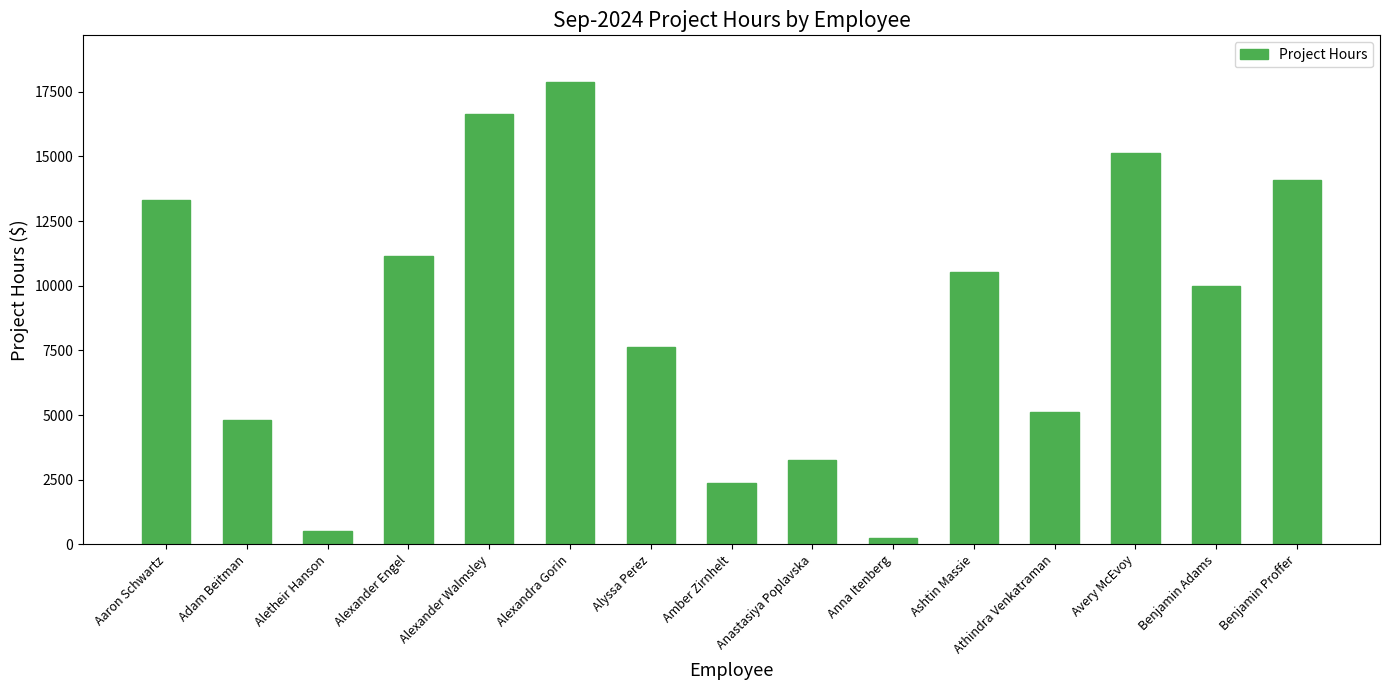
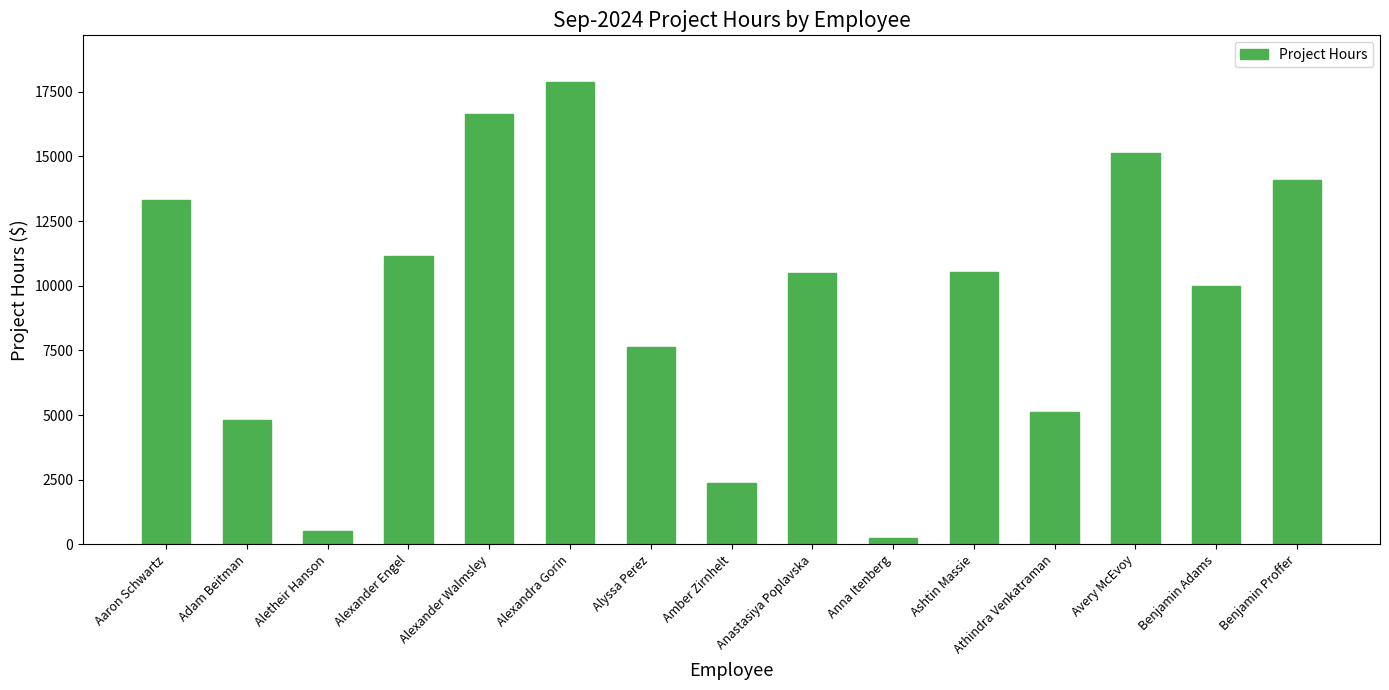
  {
    "Aaron Schwartz": 13300,
    "Adam Beitman": 4800,
    "Aletheir Hanson": 500,
    "Alexander Engel": 11100,
    "Alexander Walmsley": 16600,
    "Alexandra Gorin": 17900,
    "Alyssa Perez": 7600,
    "Amber Zirnhelt": 2400,
-   "Anastasiya Poplavska": 3300,
+   "Anastasiya Poplavska": 10500,
    "Anna Itenberg": 200,
    "Ashtin Massie": 10500,
    "Athindra Venkatraman": 5100,
    "Avery McEvoy": 15100,
    "Benjamin Adams": 10000,
    "Benjamin Proffer": 14100
  }
